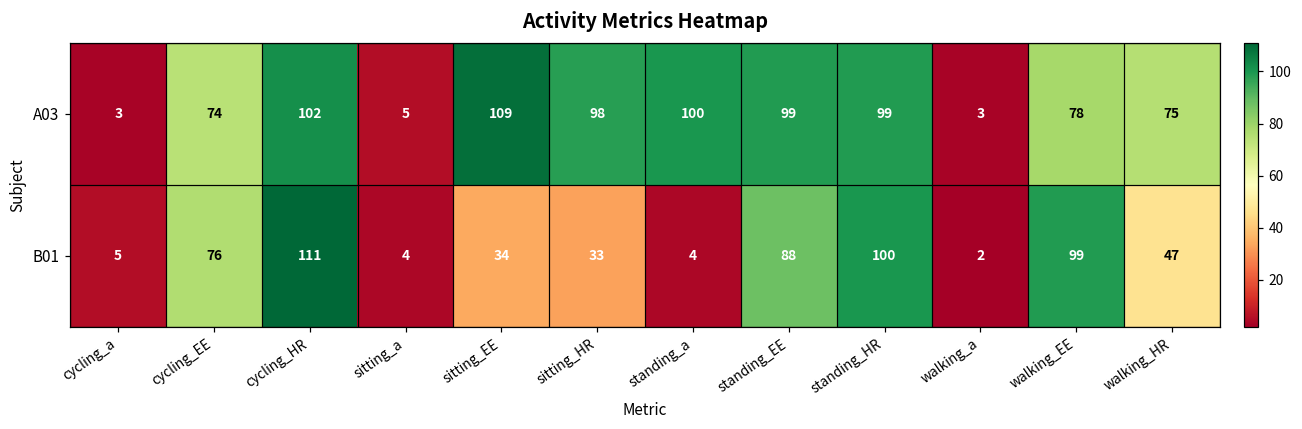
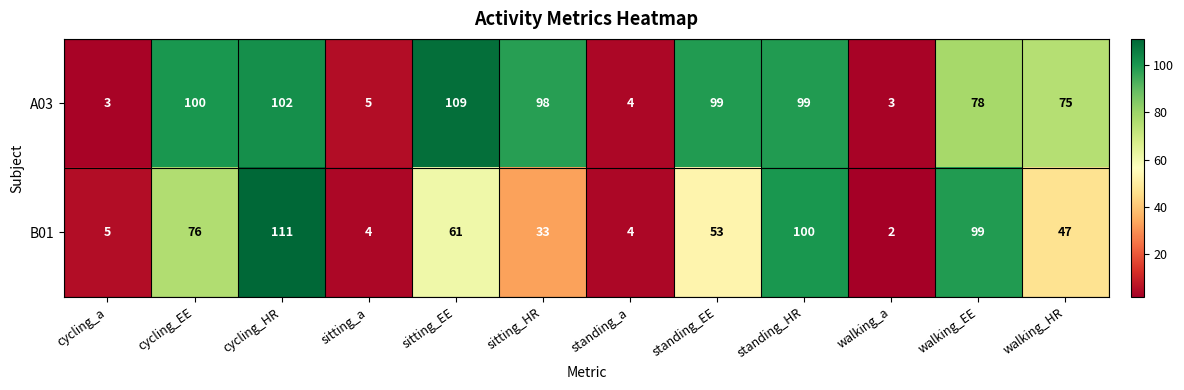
  {
    "A03": {
      "cycling_a": 3,
-     "cycling_EE": 74,
+     "cycling_EE": 100,
      "cycling_HR": 102,
      "sitting_a": 5,
      "sitting_EE": 109,
      "sitting_HR": 98,
-     "standing_a": 100,
+     "standing_a": 4,
      "standing_EE": 99,
      "standing_HR": 99,
      "walking_a": 3,
      "walking_EE": 78,
      "walking_HR": 75
    },
    "B01": {
      "cycling_a": 5,
      "cycling_EE": 76,
      "cycling_HR": 111,
      "sitting_a": 4,
-     "sitting_EE": 34,
+     "sitting_EE": 61,
      "sitting_HR": 33,
      "standing_a": 4,
-     "standing_EE": 88,
+     "standing_EE": 53,
      "standing_HR": 100,
      "walking_a": 2,
      "walking_EE": 99,
      "walking_HR": 47
    }
  }
